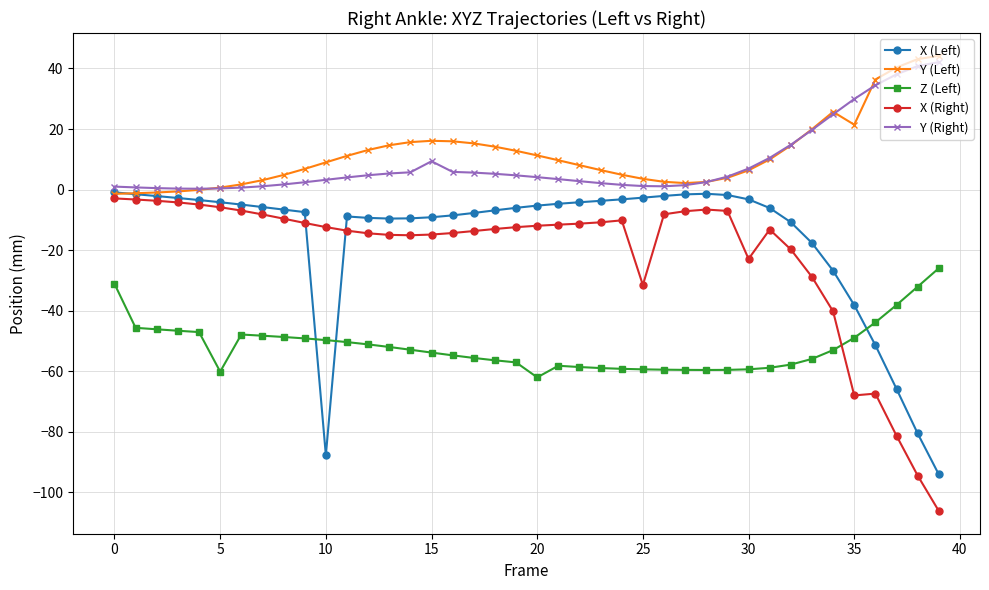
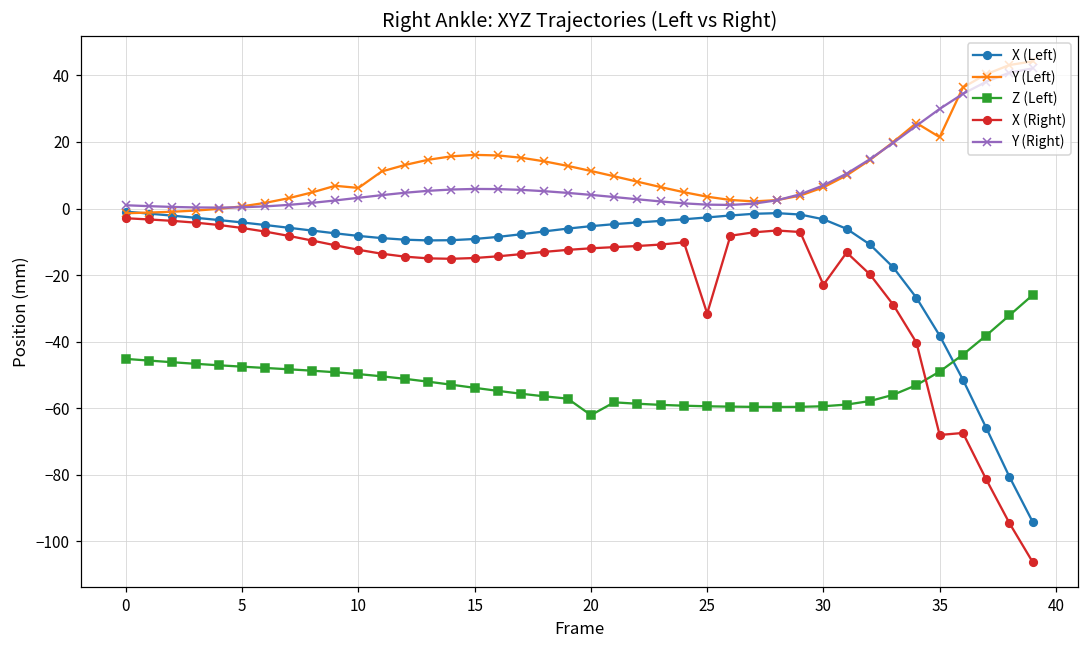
  {
    "X (Left)": {
      "5": -4,
-     "10": -88,
+     "10": -8,
      "15": -9,
      "20": -5,
      "25": -3,
      "30": -3,
      "35": -38
    },
    "Y (Left)": {
-     "10": 9,
+     "10": 6,
      "15": 16,
      "20": 11,
      "25": 4,
      "35": 21
    },
    "Z (Left)": {
-     "0": -31,
-     "5": -60,
+     "0": -45,
+     "5": -48,
      "10": -50,
      "15": -54,
      "20": -62,
      "25": -59,
      "30": -59,
      "35": -49
    },
    "X (Right)": {
      "0": -3,
      "5": -6,
      "10": -12,
      "15": -15,
      "20": -12,
      "25": -32,
      "30": -23,
      "35": -68
    },
    "Y (Right)": {
      "0": 1,
      "10": 3,
-     "15": 9,
+     "15": 6,
      "20": 4,
      "25": 1,
      "35": 30
    }
  }
